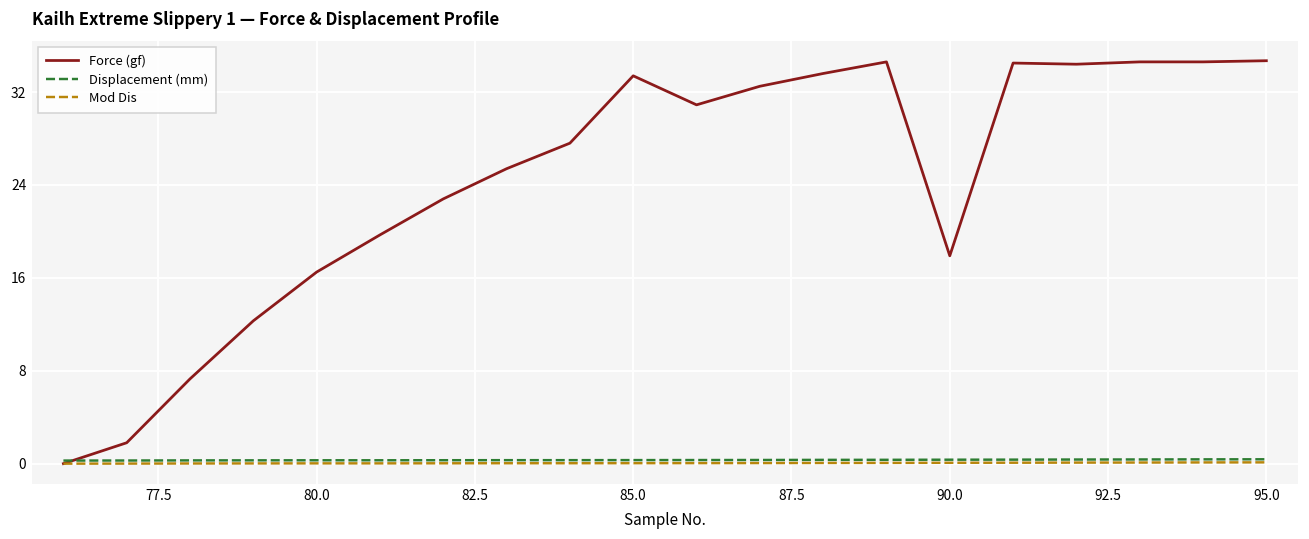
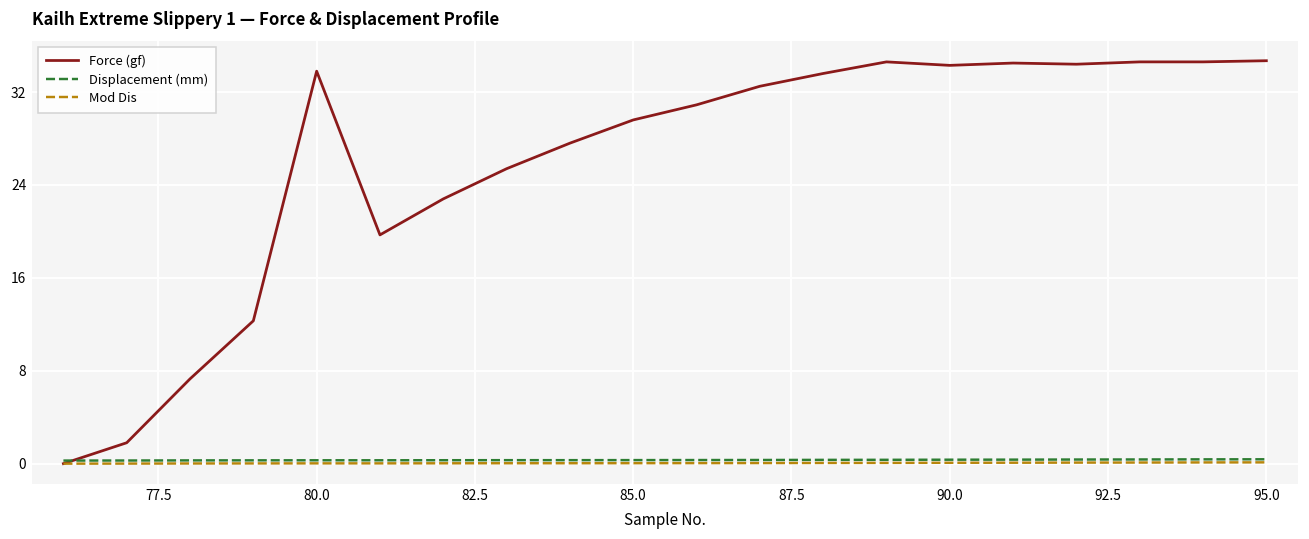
  {
    "Force (gf)": {
-     "80.0": 16.5,
-     "85.0": 33.4,
-     "90.0": 17.9,
+     "80.0": 33.8,
+     "85.0": 29.6,
+     "90.0": 34.3,
      "95.0": 34.7
    },
    "Displacement (mm)": {
      "80.0": 0.3,
      "85.0": 0.3,
      "90.0": 0.3,
      "95.0": 0.4
    },
    "Mod Dis": {
      "80.0": 0.0,
      "85.0": 0.0,
      "90.0": 0.1,
      "95.0": 0.1
    }
  }
